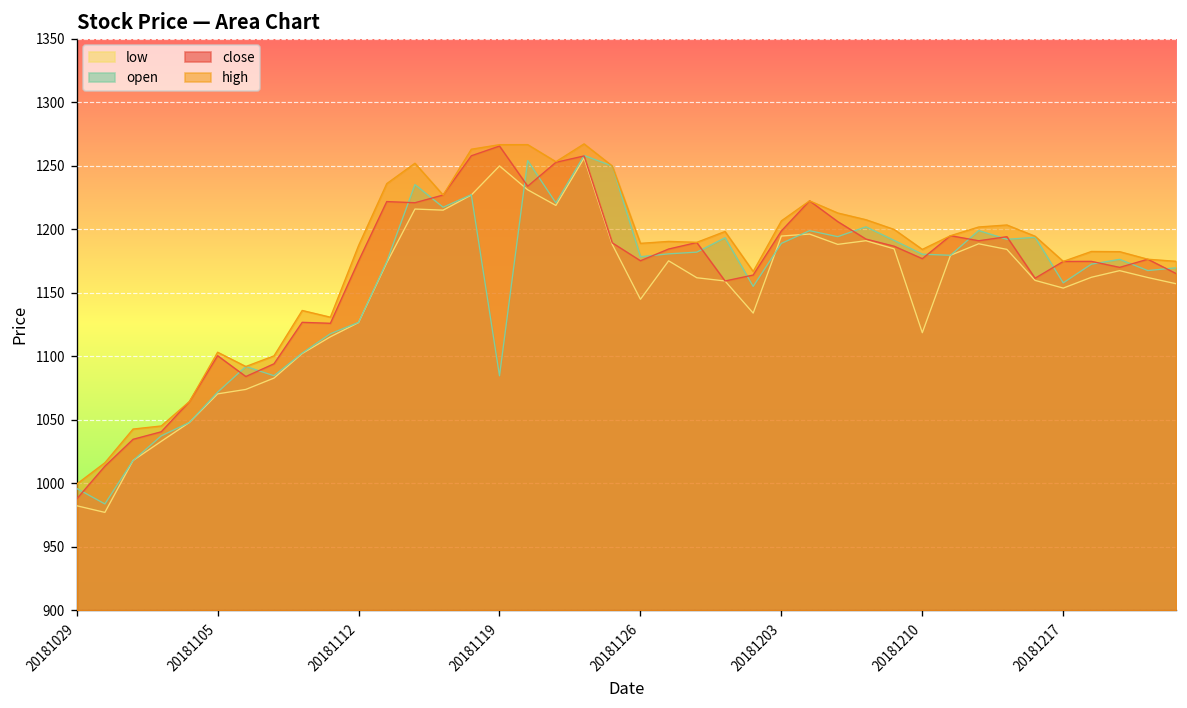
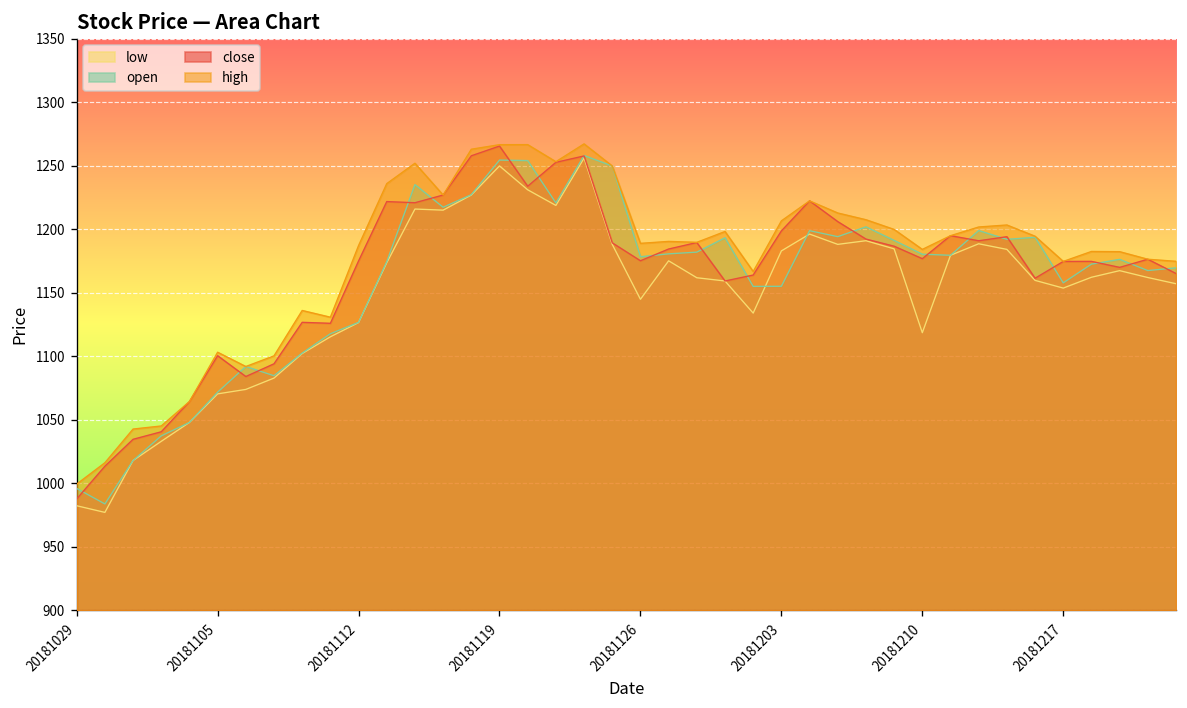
  {
    "low": {
      "20181029": 982,
      "20181119": 1250,
      "20181126": 1145,
-     "20181203": 1195,
+     "20181203": 1183,
      "20181210": 1119,
      "20181217": 1154
    },
    "open": {
      "20181029": 996,
-     "20181119": 1085,
+     "20181119": 1255,
      "20181126": 1178,
-     "20181203": 1189,
+     "20181203": 1155,
      "20181210": 1180,
      "20181217": 1158
    },
    "close": {
      "20181029": 988,
      "20181105": 1101,
      "20181112": 1175,
      "20181126": 1175,
      "20181203": 1199,
      "20181210": 1177
    },
    "high": {
      "20181029": 999,
      "20181105": 1103,
      "20181112": 1187,
      "20181126": 1189,
      "20181203": 1207,
      "20181210": 1184
    }
  }
